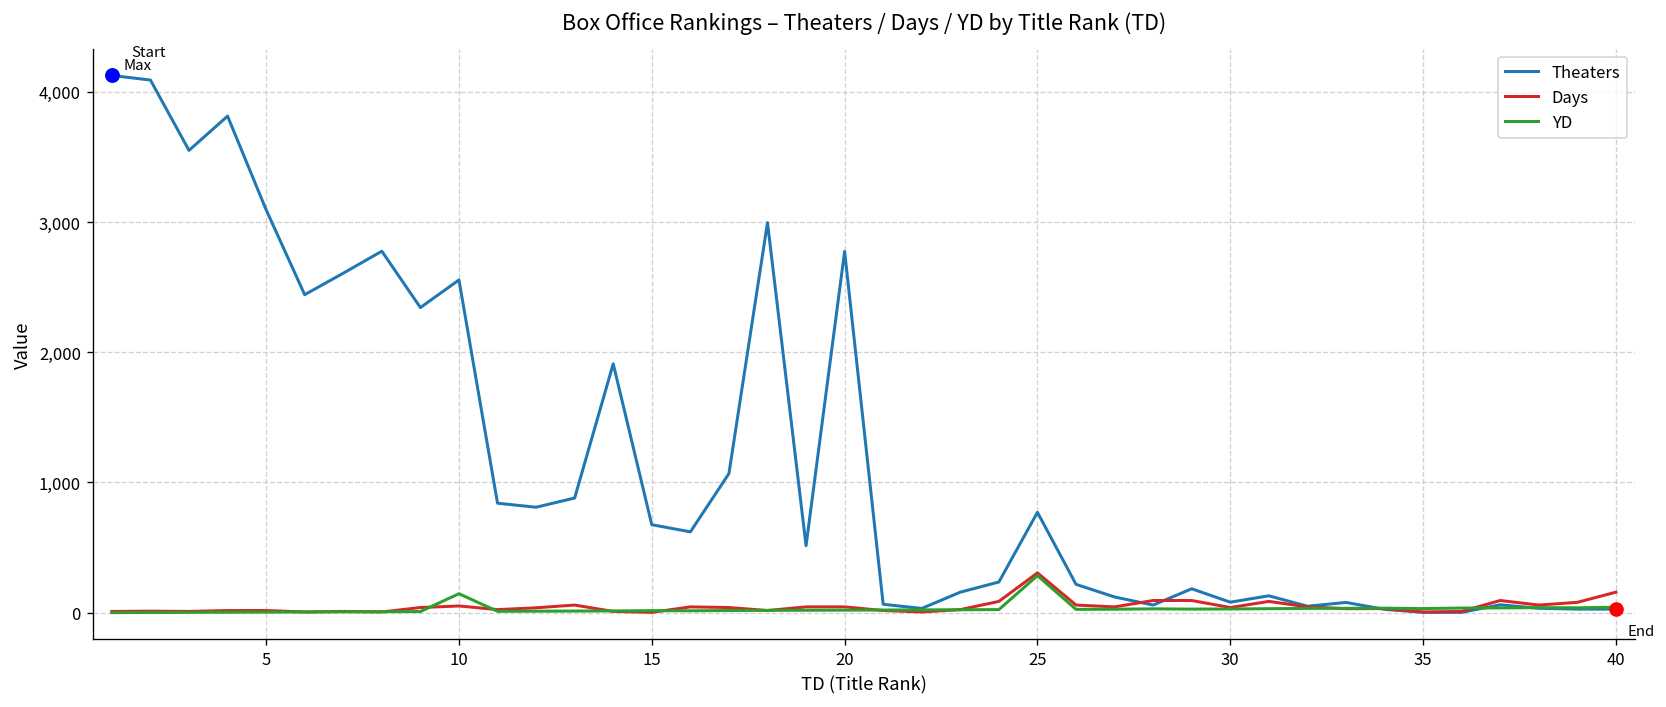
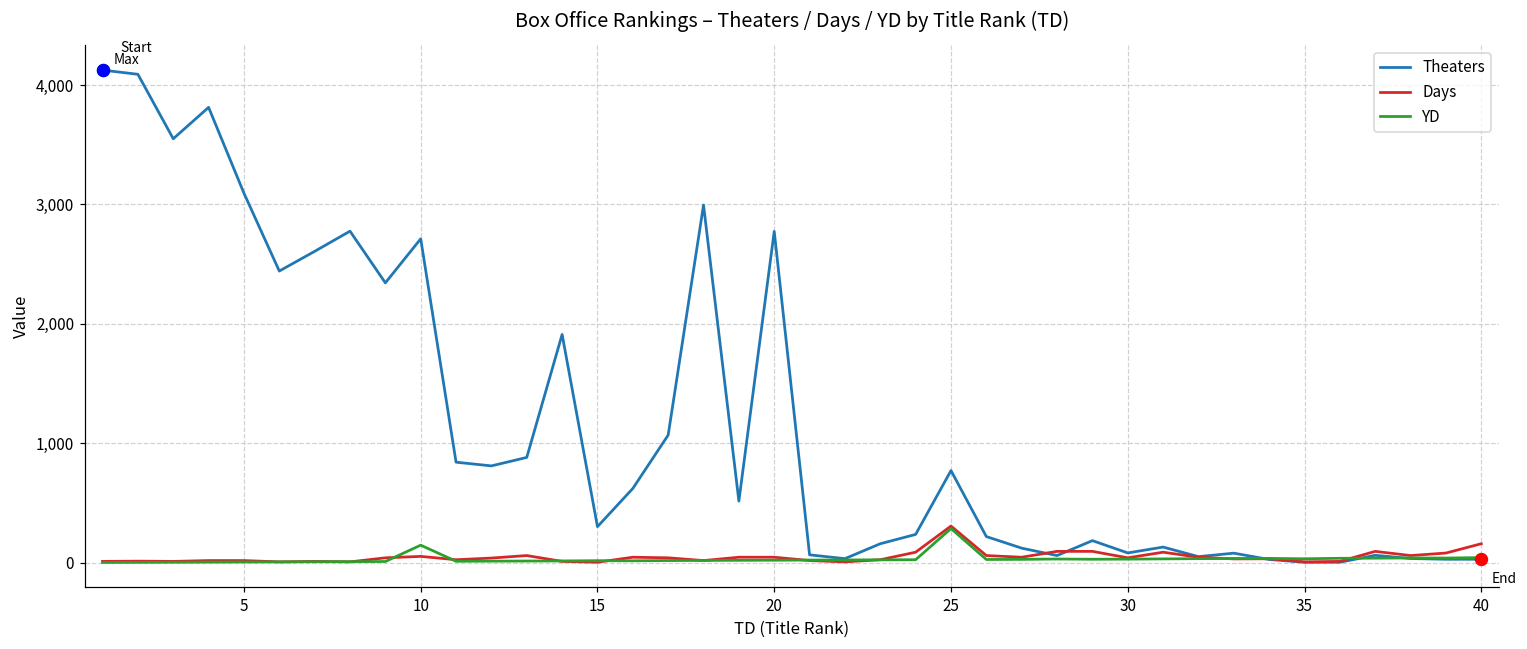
  {
    "Theaters": {
      "5": "3,090",
-     "10": "2,560",
-     "15": "680",
+     "10": "2,710",
+     "15": "300",
      "20": "2,770",
      "25": "770",
      "30": "80"
    },
    "Days": {
      "10": "50",
      "20": "50",
      "40": "160"
    },
    "YD": {
      "10": "150",
      "20": "20",
      "35": "30"
    }
  }
